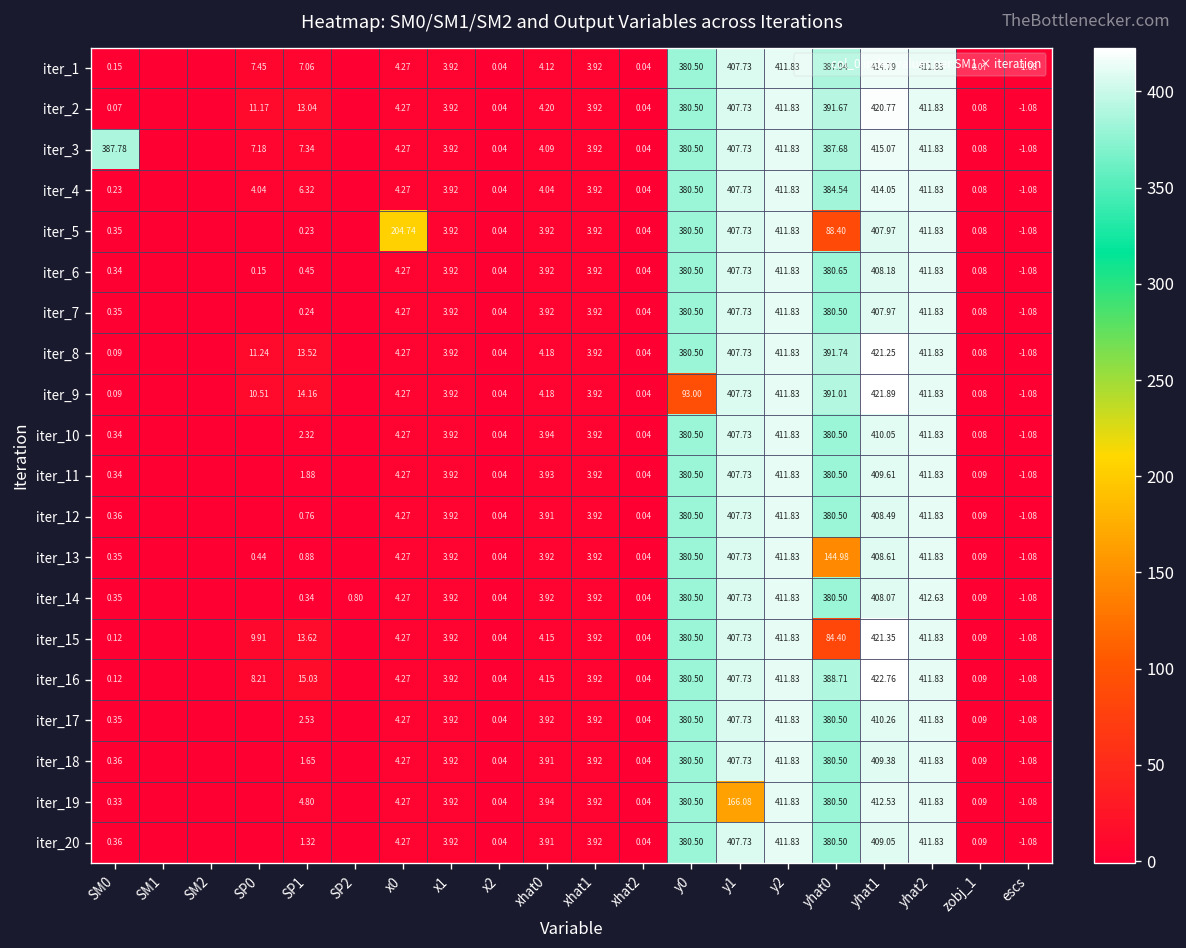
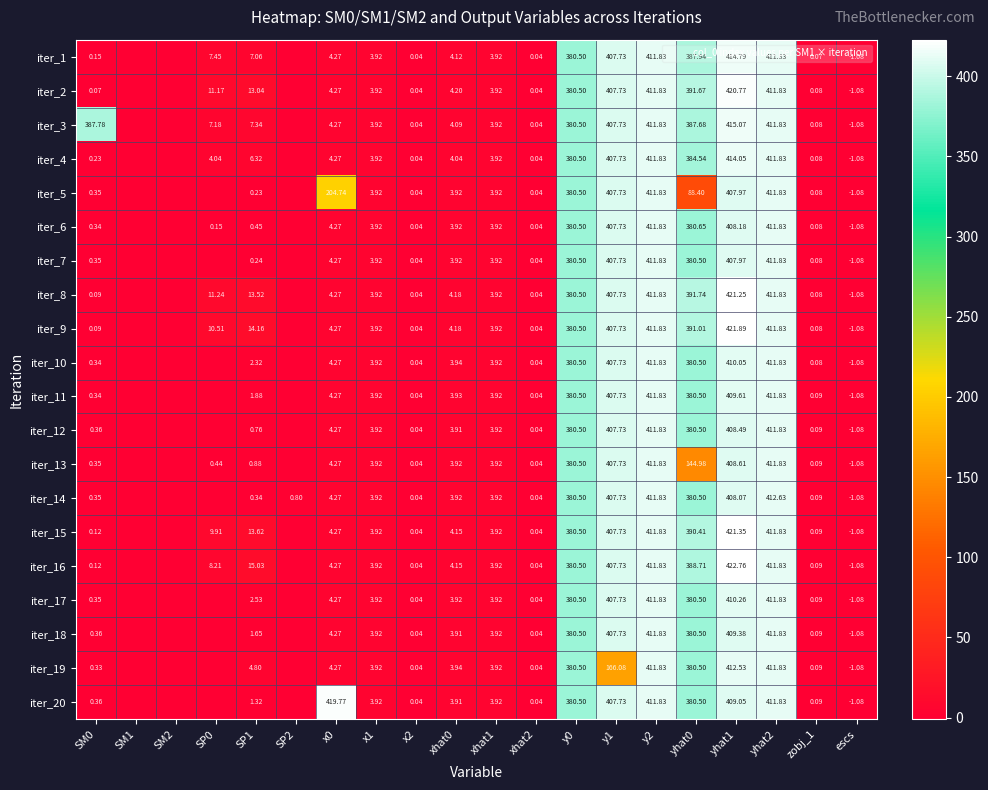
  {
    "iter_9": {
      "SM0": 0.09,
      "SP0": 10.51,
      "SP1": 14.16,
      "x0": 4.27,
      "x1": 3.92,
      "x2": 0.04,
      "xhat0": 4.18,
      "xhat1": 3.92,
      "xhat2": 0.04,
-     "y0": 93.00,
+     "y0": 380.50,
      "y1": 407.73,
      "y2": 411.83,
      "yhat0": 391.01,
      "yhat1": 421.89,
      "yhat2": 411.83,
      "zobj_1": 0.08,
      "escs": -1.08
    },
    "iter_15": {
      "SM0": 0.12,
      "SP0": 9.91,
      "SP1": 13.62,
      "x0": 4.27,
      "x1": 3.92,
      "x2": 0.04,
      "xhat0": 4.15,
      "xhat1": 3.92,
      "xhat2": 0.04,
      "y0": 380.50,
      "y1": 407.73,
      "y2": 411.83,
-     "yhat0": 84.40,
+     "yhat0": 390.41,
      "yhat1": 421.35,
      "yhat2": 411.83,
      "zobj_1": 0.09,
      "escs": -1.08
    },
    "iter_20": {
      "SM0": 0.36,
      "SP1": 1.32,
-     "x0": 4.27,
+     "x0": 419.77,
      "x1": 3.92,
      "x2": 0.04,
      "xhat0": 3.91,
      "xhat1": 3.92,
      "xhat2": 0.04,
      "y0": 380.50,
      "y1": 407.73,
      "y2": 411.83,
      "yhat0": 380.50,
      "yhat1": 409.05,
      "yhat2": 411.83,
      "zobj_1": 0.09,
      "escs": -1.08
    }
  }
